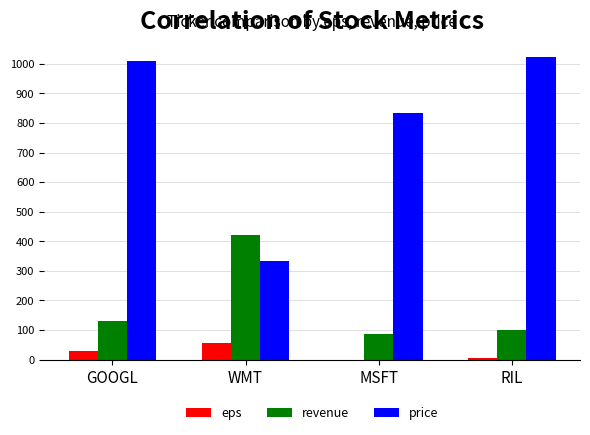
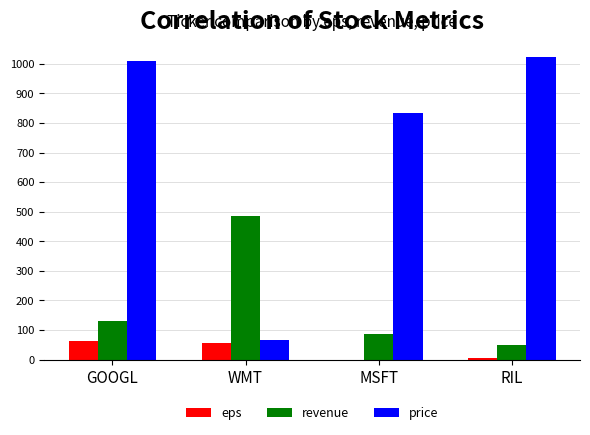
  {
    "eps": {
-     "GOOGL": 30,
+     "GOOGL": 60,
      "WMT": 60
    },
    "revenue": {
      "GOOGL": 130,
-     "WMT": 420,
+     "WMT": 480,
      "MSFT": 90,
-     "RIL": 100
+     "RIL": 50
    },
    "price": {
      "GOOGL": 1010,
-     "WMT": 340,
+     "WMT": 70,
      "MSFT": 830,
      "RIL": 1020
    }
  }
